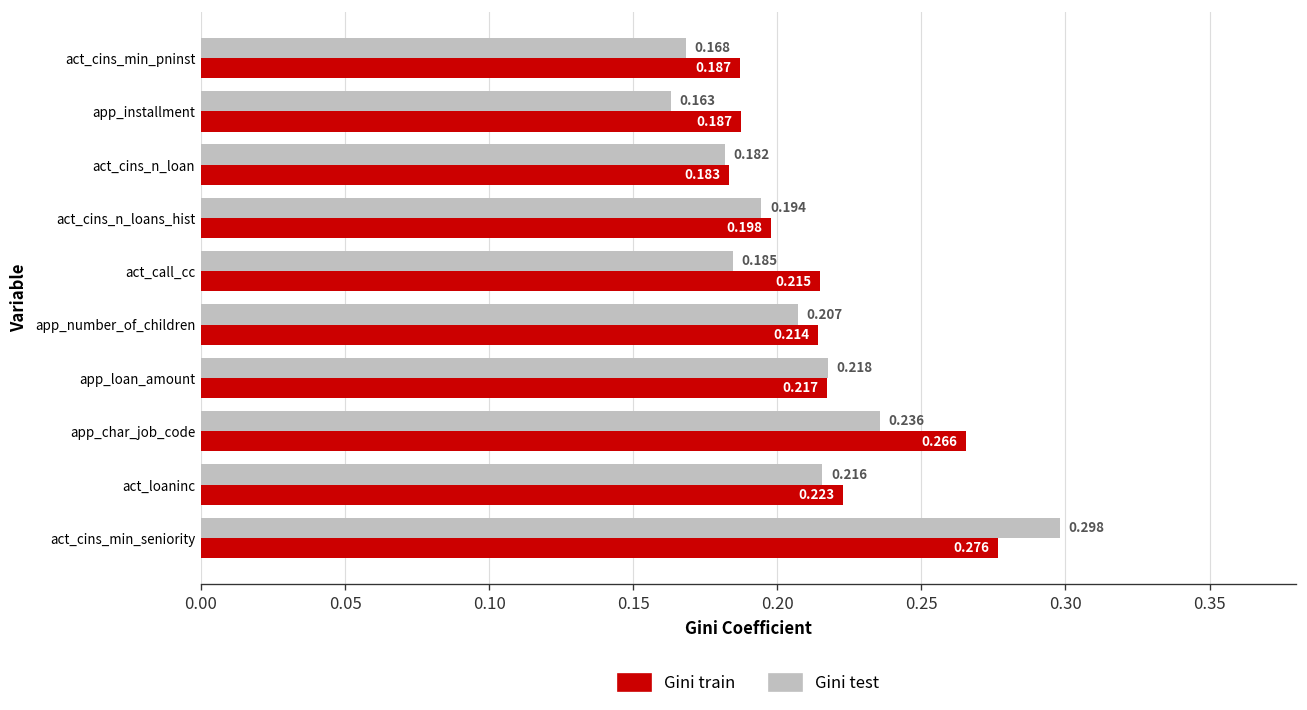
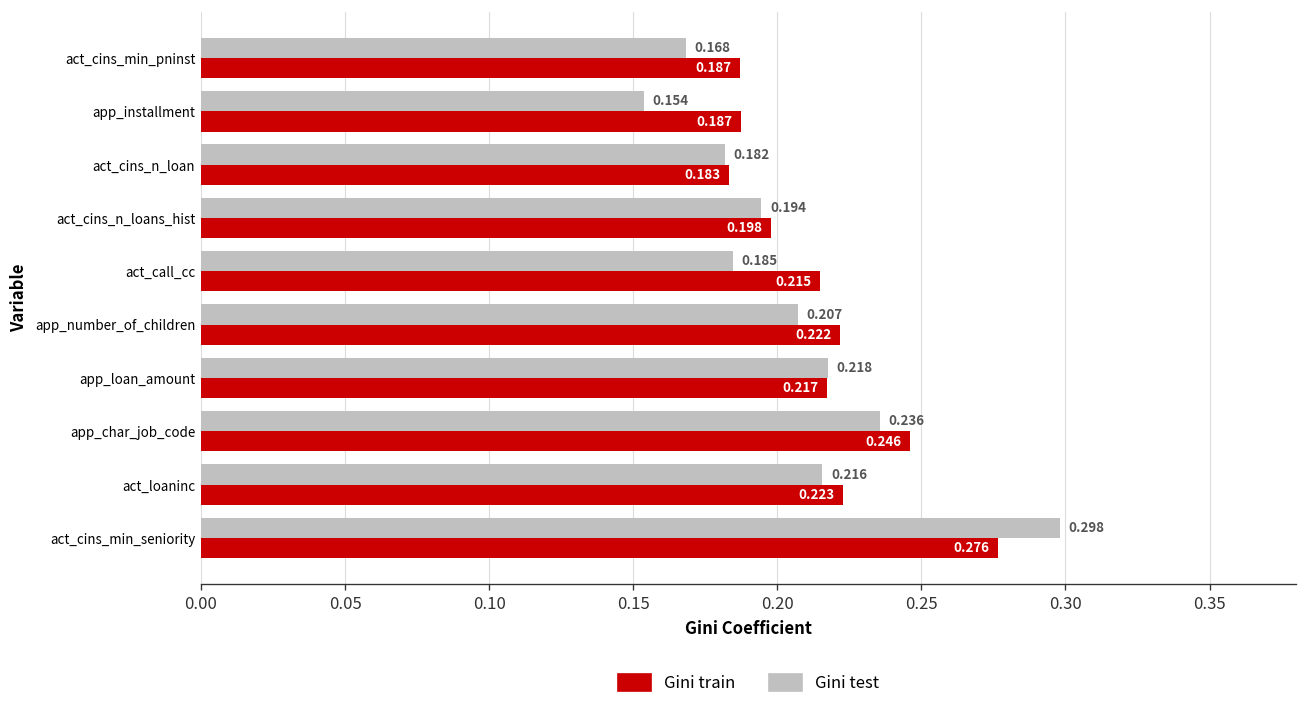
  {
    "Gini train": {
      "act_cins_min_pninst": 0.187,
      "app_installment": 0.187,
      "act_cins_n_loan": 0.183,
      "act_cins_n_loans_hist": 0.198,
      "act_call_cc": 0.215,
-     "app_number_of_children": 0.214,
+     "app_number_of_children": 0.222,
      "app_loan_amount": 0.217,
-     "app_char_job_code": 0.266,
+     "app_char_job_code": 0.246,
      "act_loaninc": 0.223,
      "act_cins_min_seniority": 0.276
    },
    "Gini test": {
      "act_cins_min_pninst": 0.168,
-     "app_installment": 0.163,
+     "app_installment": 0.154,
      "act_cins_n_loan": 0.182,
      "act_cins_n_loans_hist": 0.194,
      "act_call_cc": 0.185,
      "app_number_of_children": 0.207,
      "app_loan_amount": 0.218,
      "app_char_job_code": 0.236,
      "act_loaninc": 0.216,
      "act_cins_min_seniority": 0.298
    }
  }
